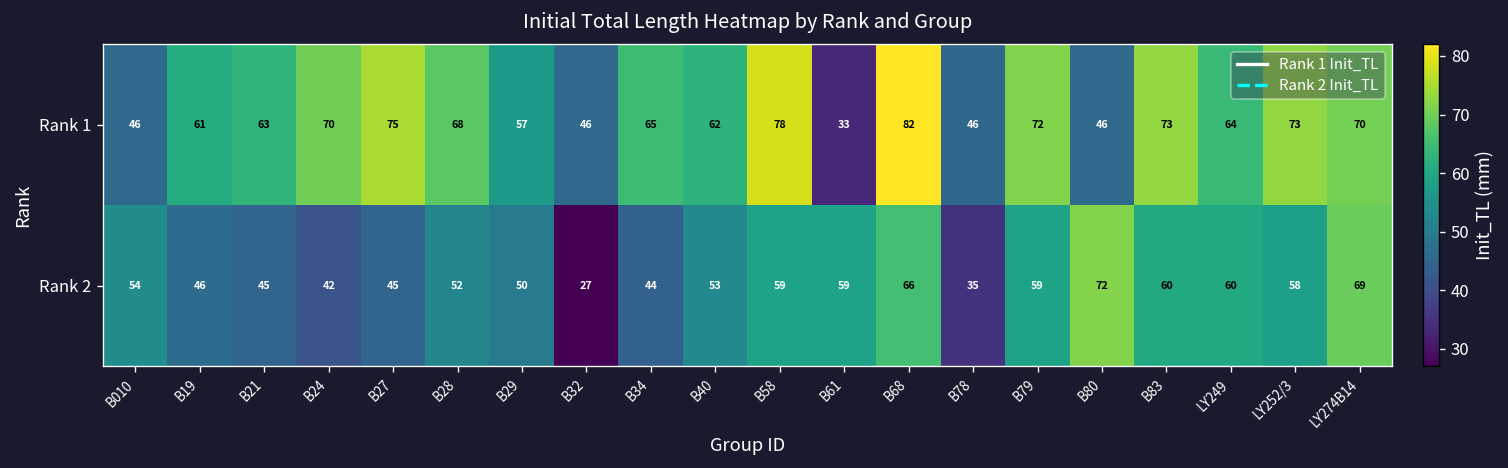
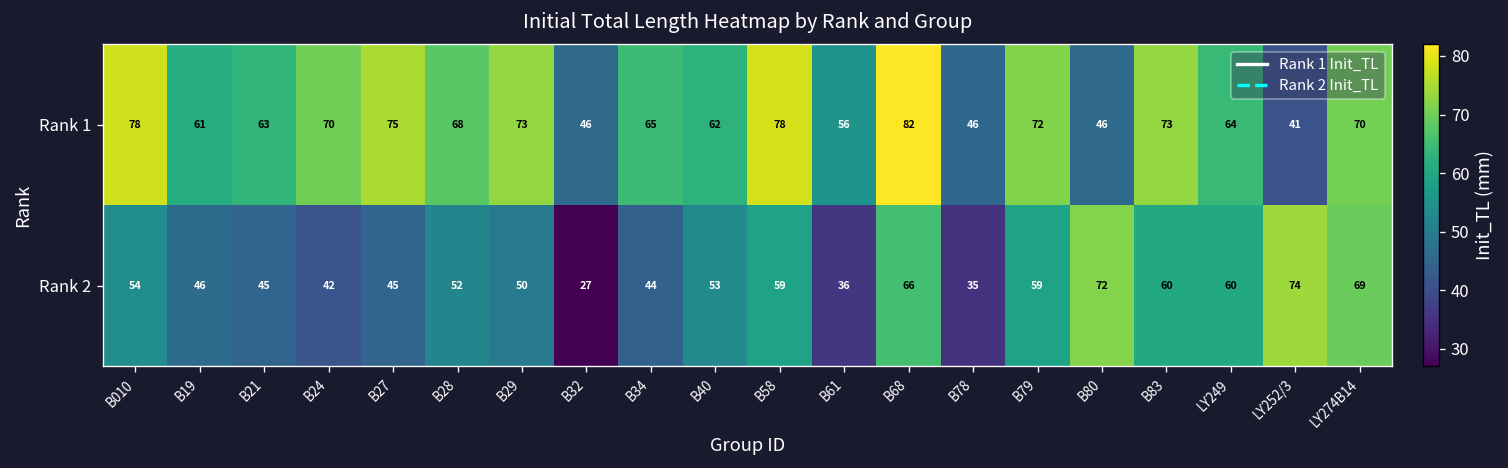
  {
    "Rank 1": {
-     "B010": 46,
+     "B010": 78,
      "B19": 61,
      "B21": 63,
      "B24": 70,
      "B27": 75,
      "B28": 68,
-     "B29": 57,
+     "B29": 73,
      "B32": 46,
      "B34": 65,
      "B40": 62,
      "B58": 78,
-     "B61": 33,
+     "B61": 56,
      "B68": 82,
      "B78": 46,
      "B79": 72,
      "B80": 46,
      "B83": 73,
      "LY249": 64,
-     "LY252/3": 73,
+     "LY252/3": 41,
      "LY274B14": 70
    },
    "Rank 2": {
      "B010": 54,
      "B19": 46,
      "B21": 45,
      "B24": 42,
      "B27": 45,
      "B28": 52,
      "B29": 50,
      "B32": 27,
      "B34": 44,
      "B40": 53,
      "B58": 59,
-     "B61": 59,
+     "B61": 36,
      "B68": 66,
      "B78": 35,
      "B79": 59,
      "B80": 72,
      "B83": 60,
      "LY249": 60,
-     "LY252/3": 58,
+     "LY252/3": 74,
      "LY274B14": 69
    }
  }
